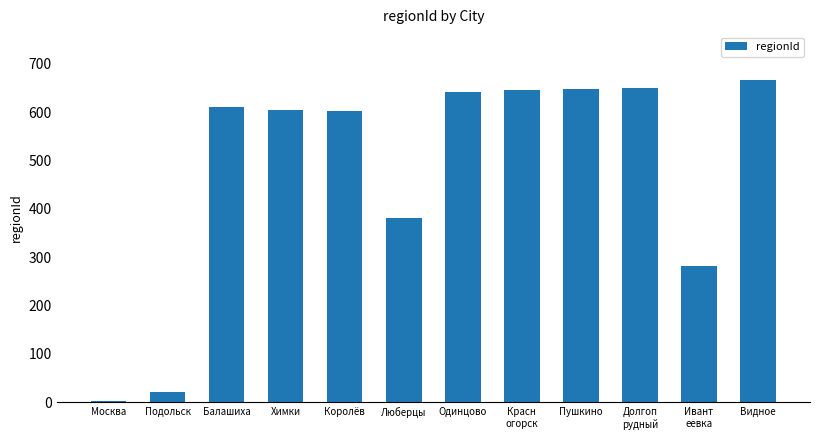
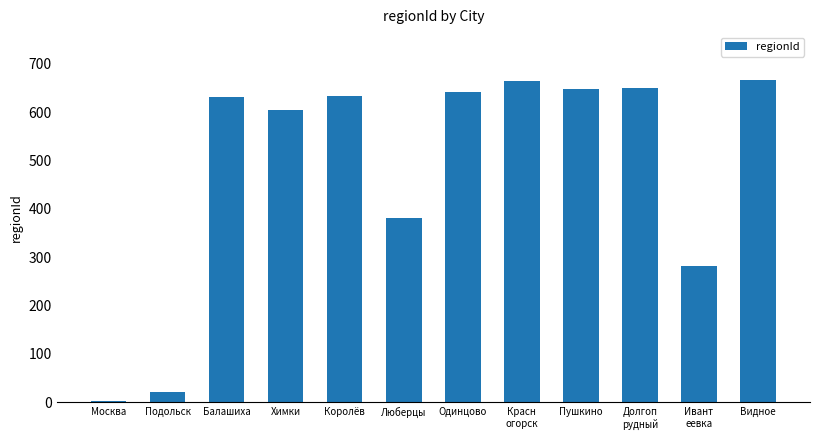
  {
    "Подольск": 20,
-   "Балашиха": 610,
+   "Балашиха": 630,
    "Химки": 600,
-   "Королёв": 600,
+   "Королёв": 630,
    "Люберцы": 380,
    "Одинцово": 640,
-   "Красн огорск": 650,
+   "Красн огорск": 660,
    "Пушкино": 650,
    "Долгоп рудный": 650,
    "Ивант еевка": 280,
    "Видное": 670
  }
